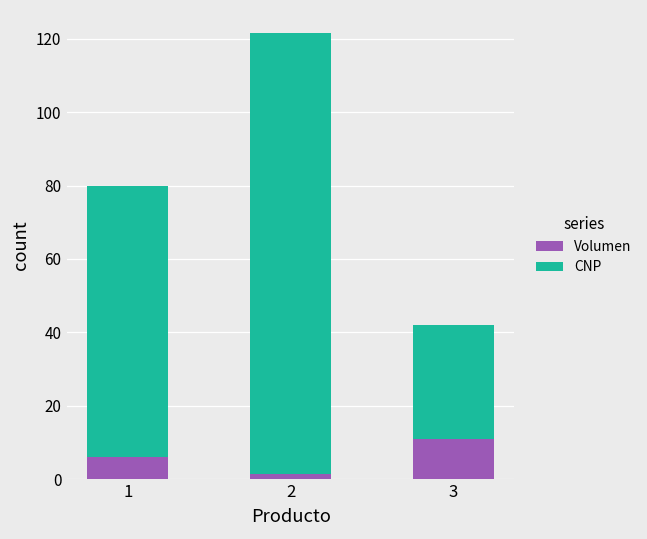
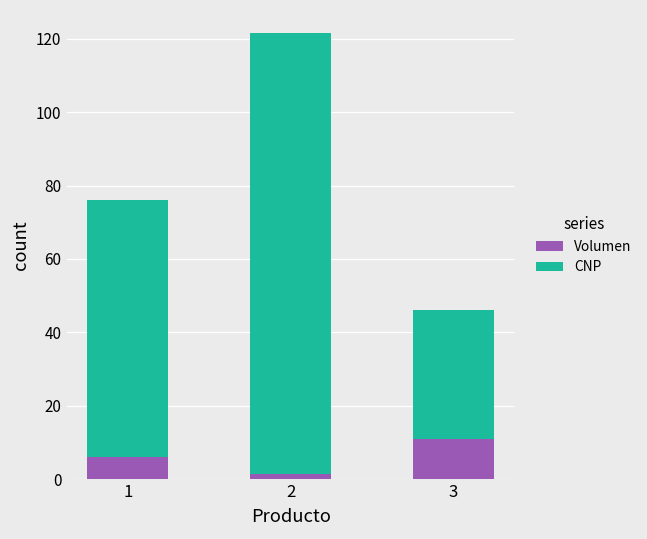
  {
    "Volumen": {
      "1": 6,
      "2": 2,
      "3": 11
    },
    "CNP": {
-     "1": 74,
+     "1": 70,
      "2": 120,
-     "3": 31
+     "3": 35
    }
  }
